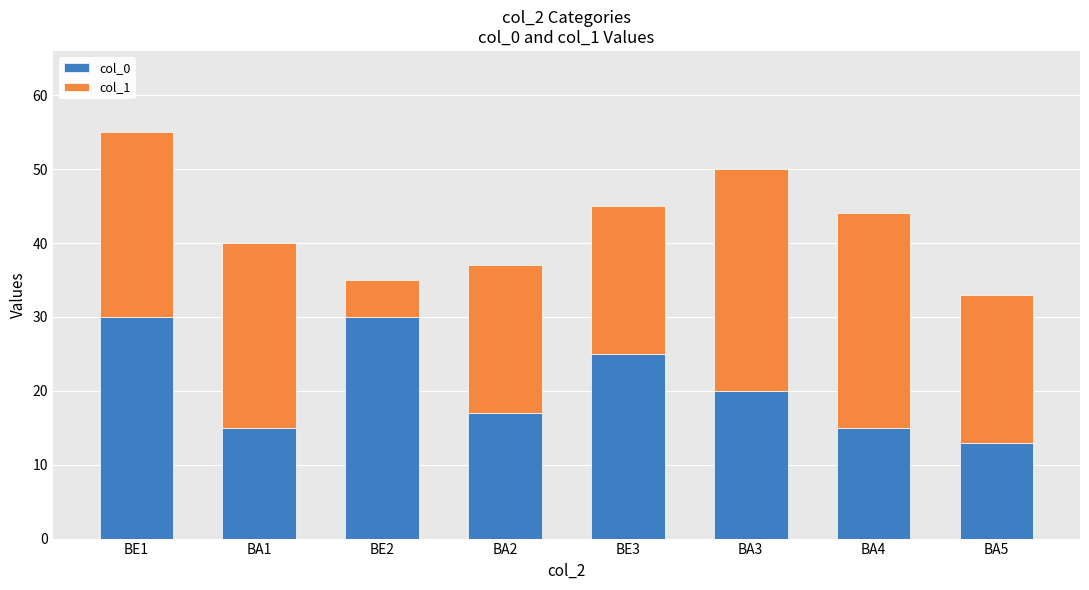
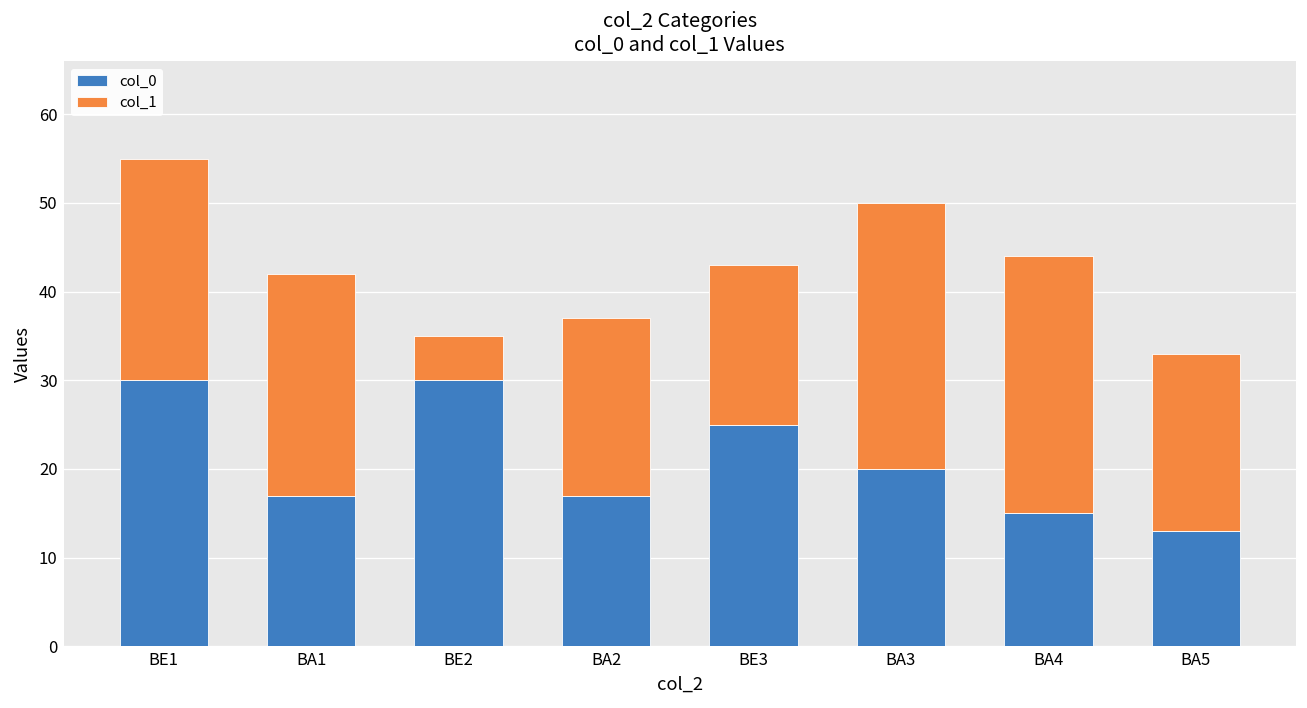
  {
    "col_0": {
      "BE1": 30,
-     "BA1": 15,
+     "BA1": 17,
      "BE2": 30,
      "BA2": 17,
      "BE3": 25,
      "BA3": 20,
      "BA4": 15,
      "BA5": 13
    },
    "col_1": {
      "BE1": 25,
      "BA1": 25,
      "BE2": 5,
      "BA2": 20,
-     "BE3": 20,
+     "BE3": 18,
      "BA3": 30,
      "BA4": 29,
      "BA5": 20
    }
  }
